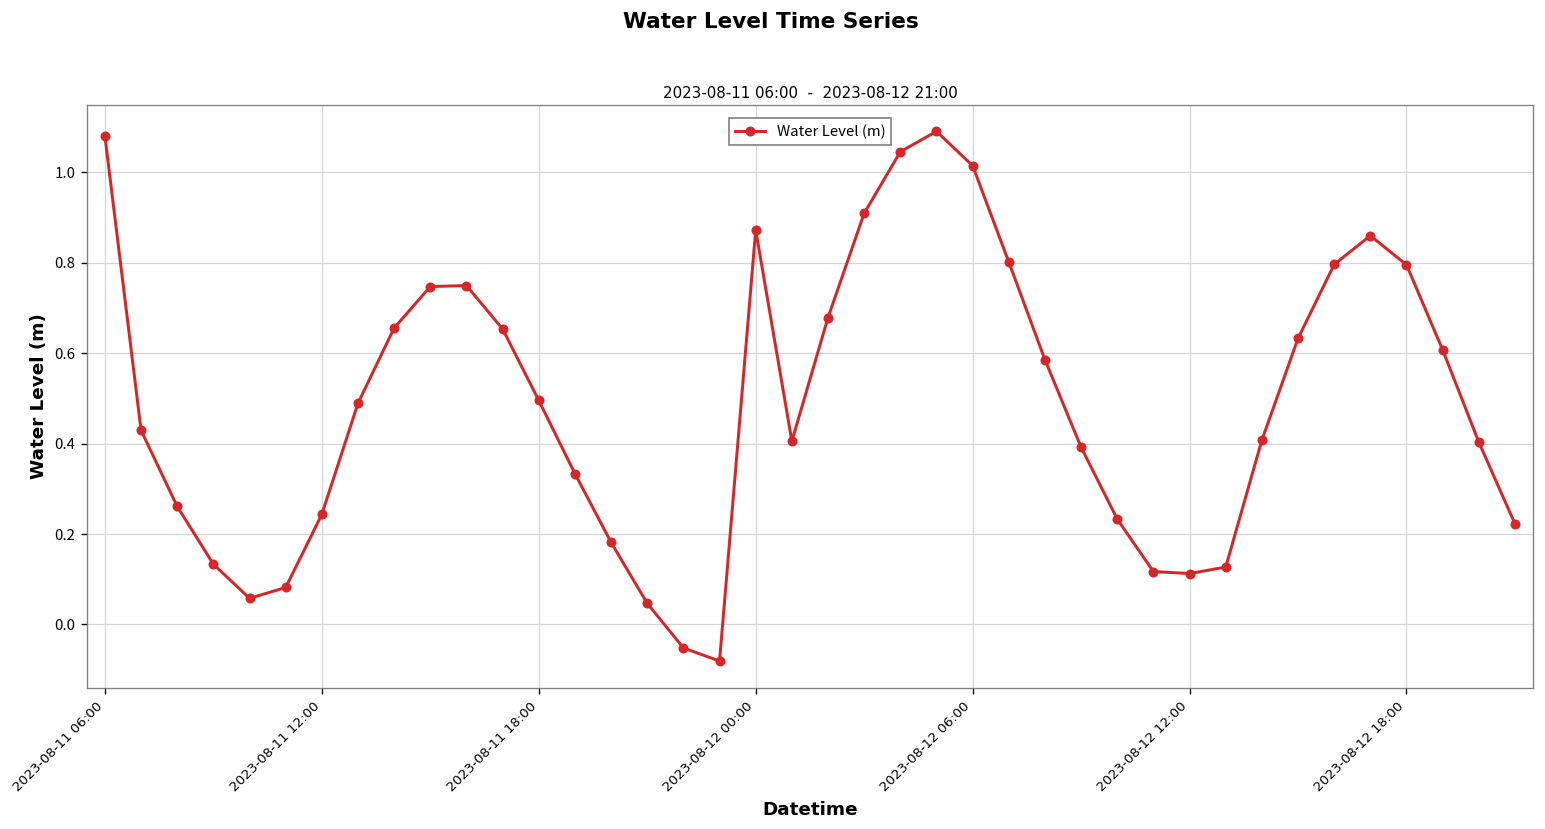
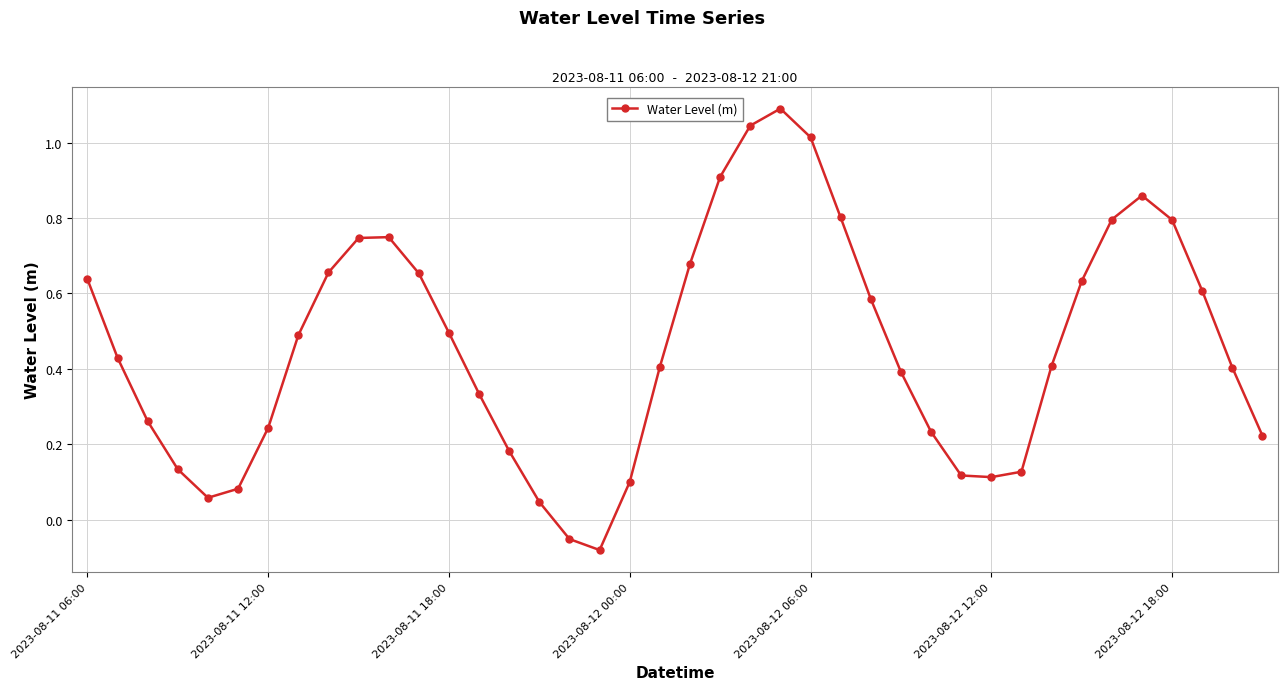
  {
-   "2023-08-11 06:00": 1.08,
+   "2023-08-11 06:00": 0.64,
    "2023-08-11 12:00": 0.24,
    "2023-08-11 18:00": 0.50,
-   "2023-08-12 00:00": 0.87,
+   "2023-08-12 00:00": 0.10,
    "2023-08-12 06:00": 1.01,
    "2023-08-12 12:00": 0.11,
    "2023-08-12 18:00": 0.79
  }
